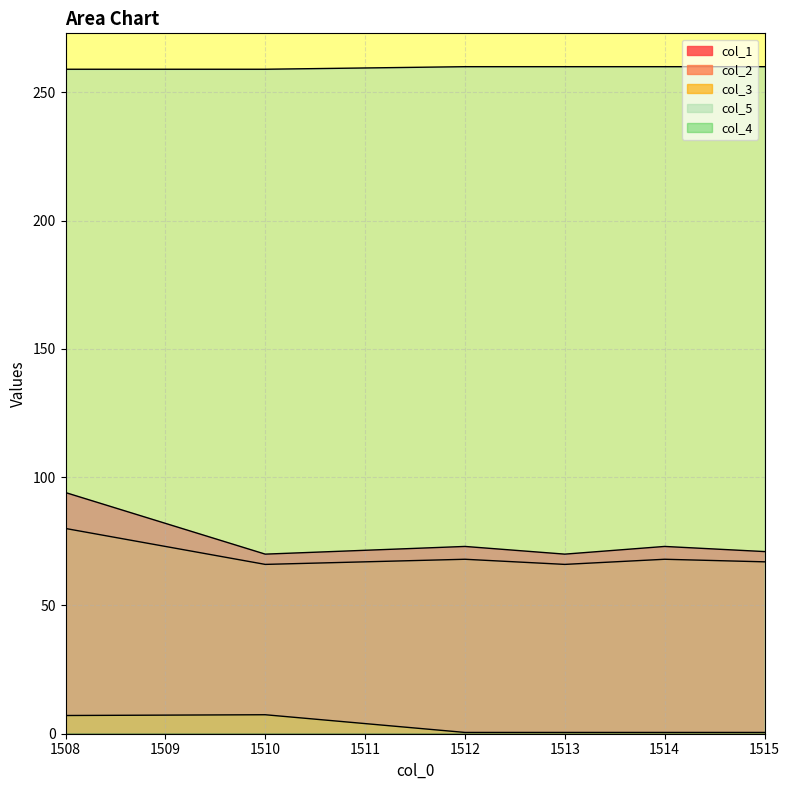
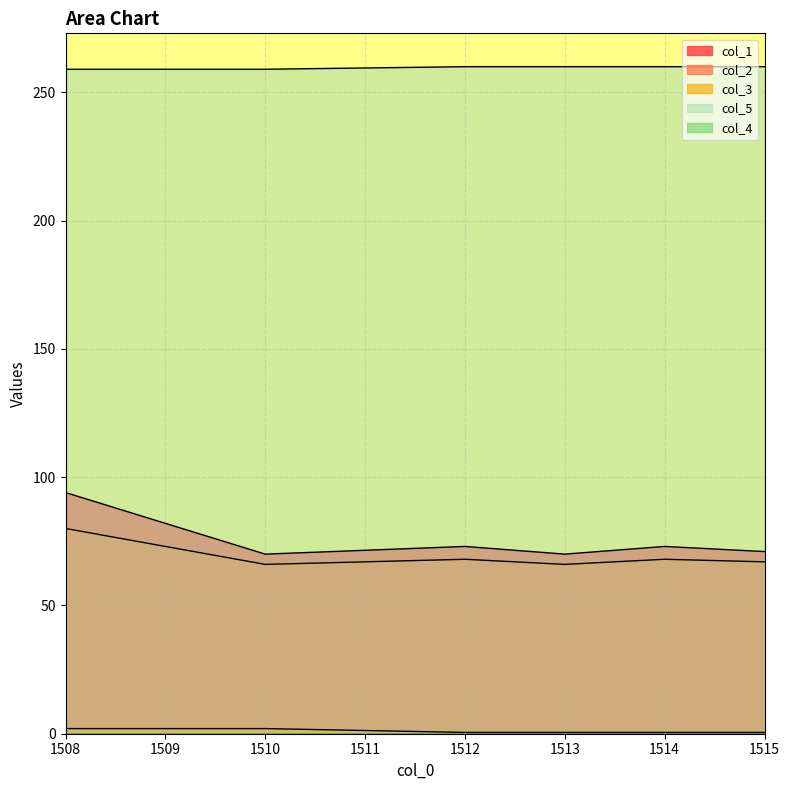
  {
    "col_3": {
-     "1508": 7,
-     "1510": 7
+     "1508": 2,
+     "1510": 2
    },
    "col_5": {
      "1508": 259,
      "1510": 259,
      "1512": 260,
      "1513": 260,
      "1514": 260,
      "1515": 260
    },
    "col_4": {
      "1508": 0,
      "1510": 0
    }
  }
